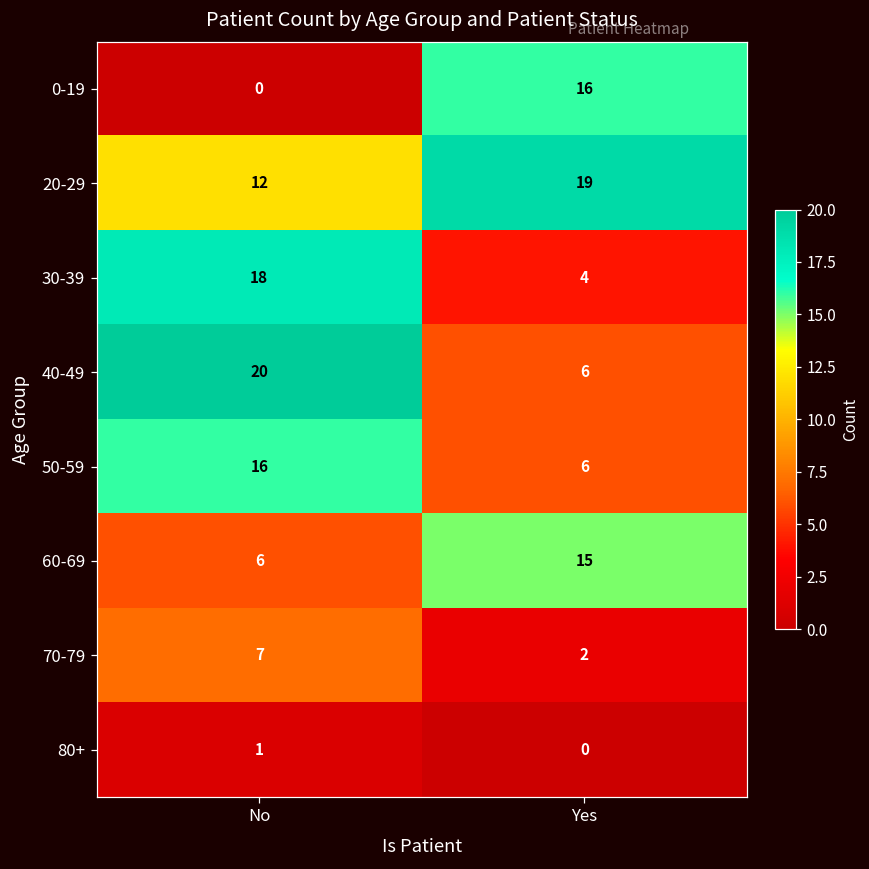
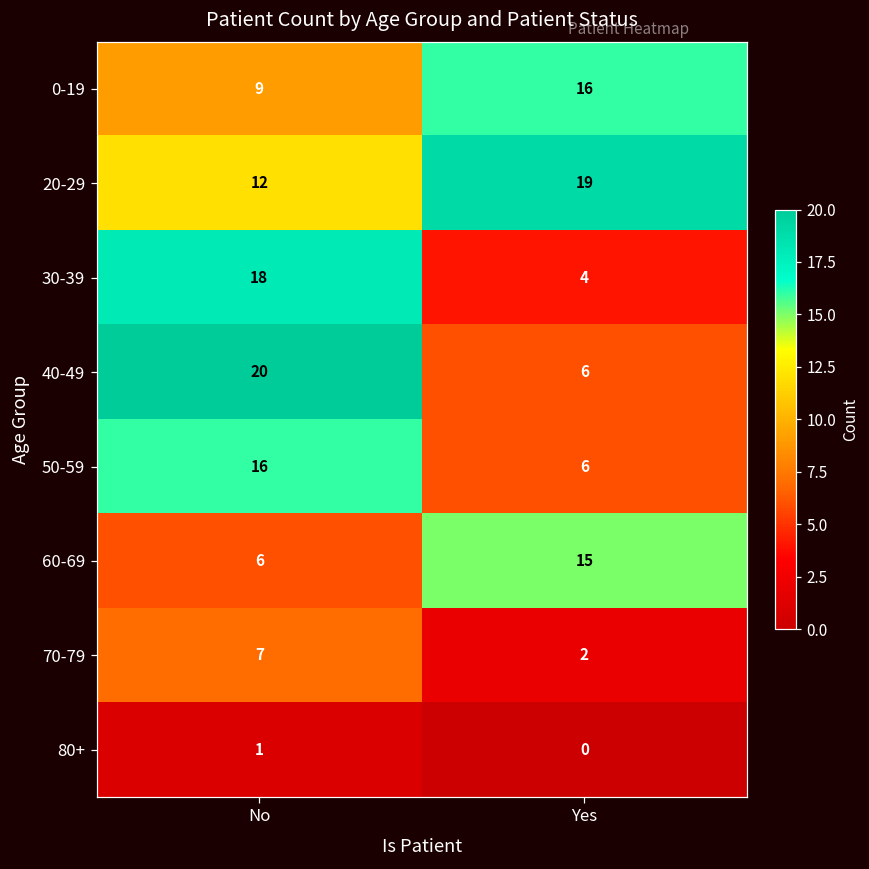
  {
    "0-19": {
-     "No": 0,
+     "No": 9,
      "Yes": 16
    },
    "20-29": {
      "No": 12,
      "Yes": 19
    },
    "30-39": {
      "No": 18,
      "Yes": 4
    },
    "40-49": {
      "No": 20,
      "Yes": 6
    },
    "50-59": {
      "No": 16,
      "Yes": 6
    },
    "60-69": {
      "No": 6,
      "Yes": 15
    },
    "70-79": {
      "No": 7,
      "Yes": 2
    },
    "80+": {
      "No": 1,
      "Yes": 0
    }
  }
